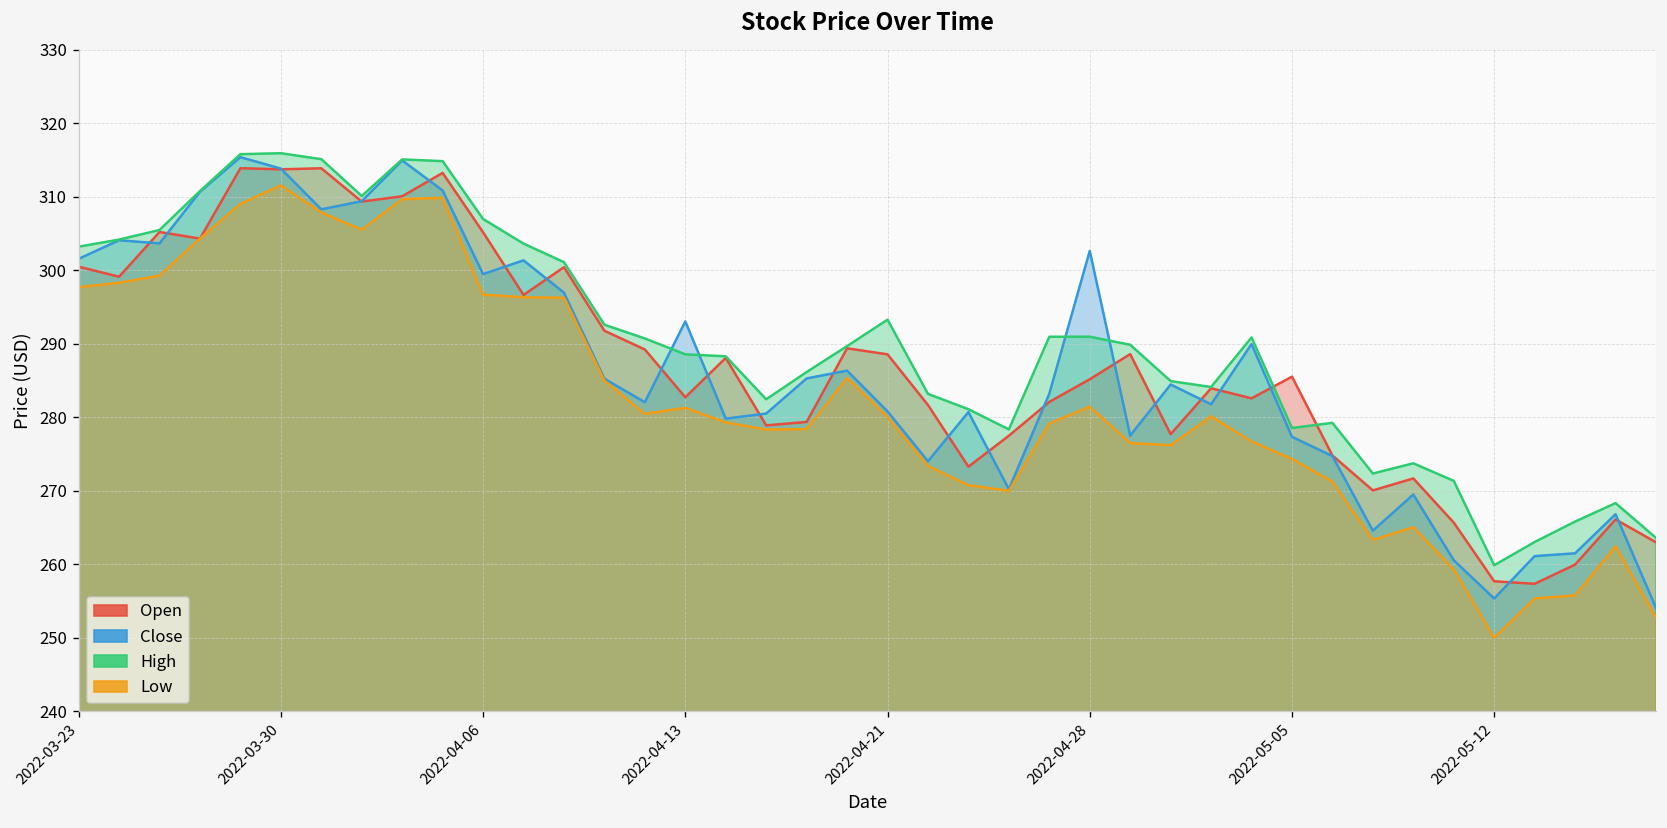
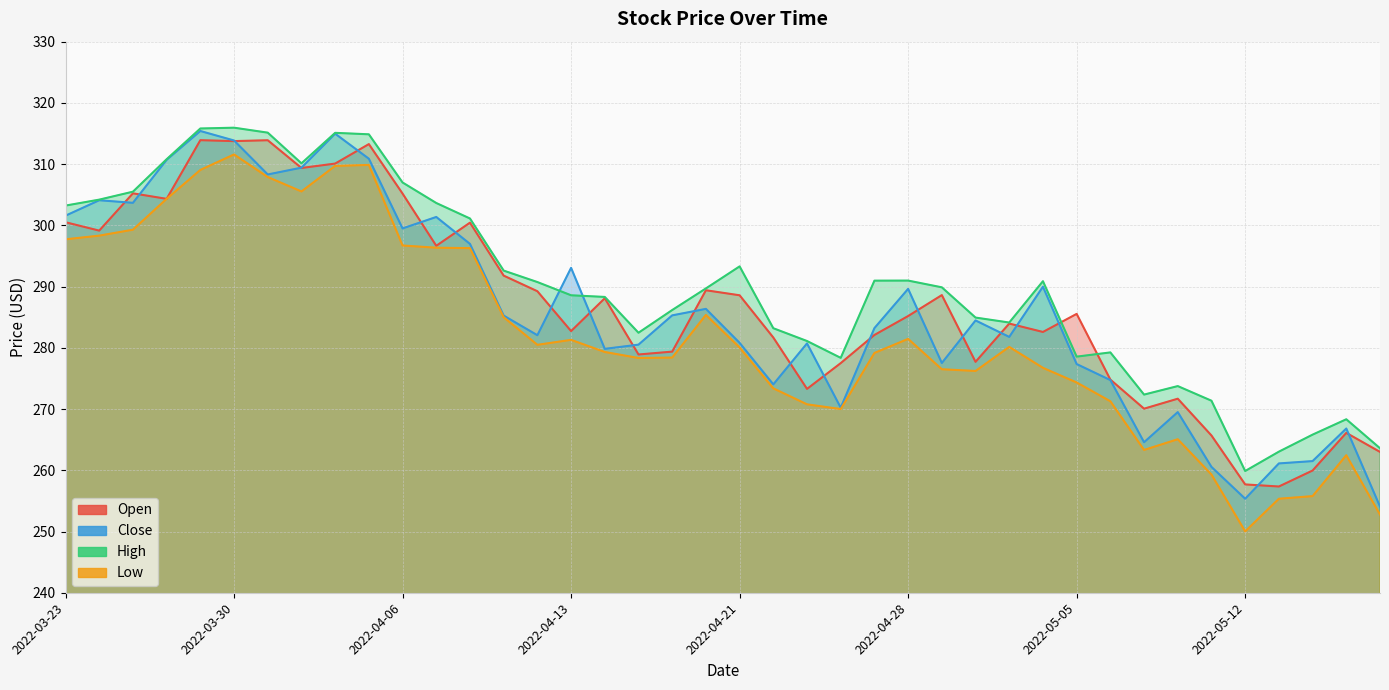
  {
    "Close": {
      "2022-03-23": 302,
      "2022-04-06": 300,
      "2022-04-13": 293,
      "2022-04-21": 281,
-     "2022-04-28": 303,
+     "2022-04-28": 290,
      "2022-05-05": 277,
      "2022-05-12": 255
    },
    "High": {
      "2022-03-23": 303,
      "2022-03-30": 316,
      "2022-04-06": 307,
      "2022-04-13": 289,
      "2022-04-21": 293,
      "2022-04-28": 291,
      "2022-05-05": 279,
      "2022-05-12": 260
    }
  }
